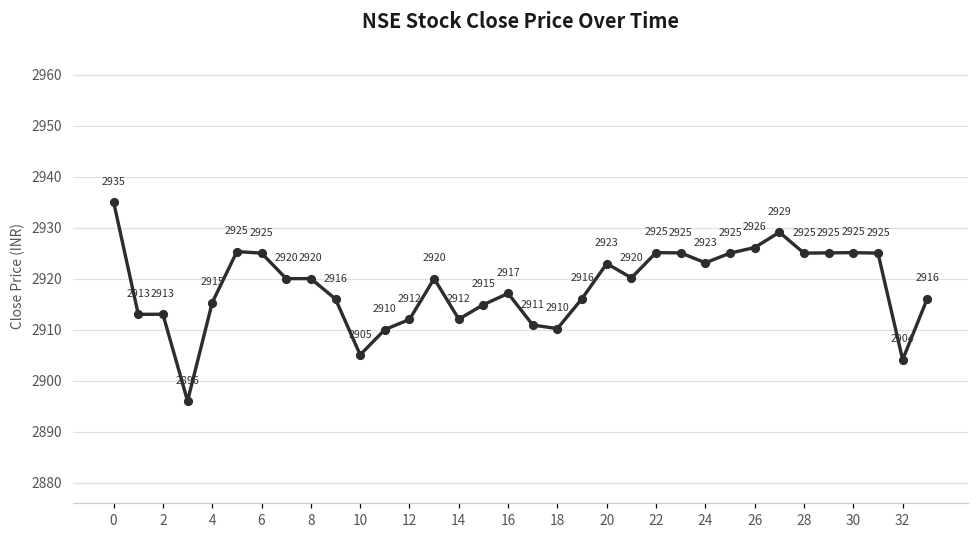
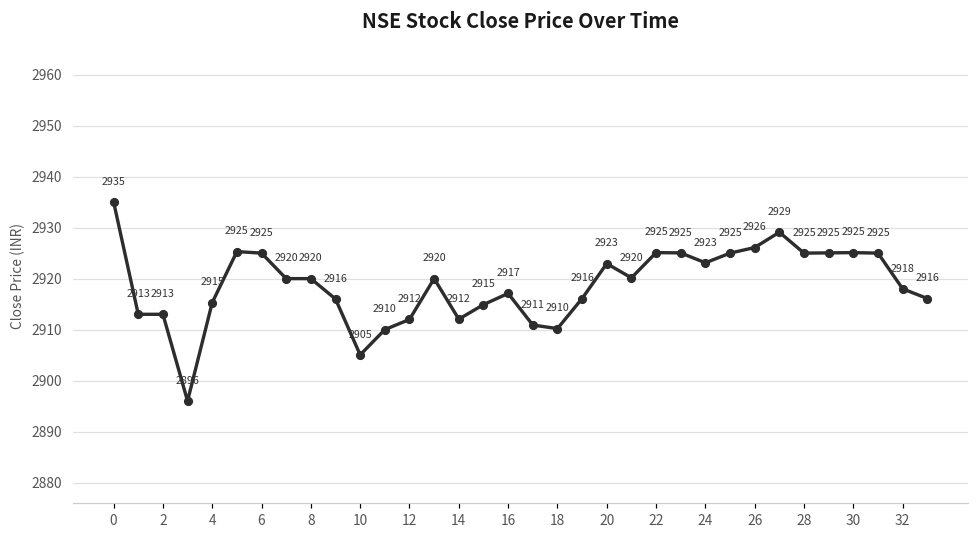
  {
    "0": 2935,
    "2": 2913,
    "4": 2915,
    "6": 2925,
    "8": 2920,
    "10": 2905,
    "12": 2912,
    "14": 2912,
    "16": 2917,
    "18": 2910,
    "20": 2923,
    "22": 2925,
    "24": 2923,
    "26": 2926,
    "28": 2925,
    "30": 2925,
-   "32": 2904
+   "32": 2918
  }
